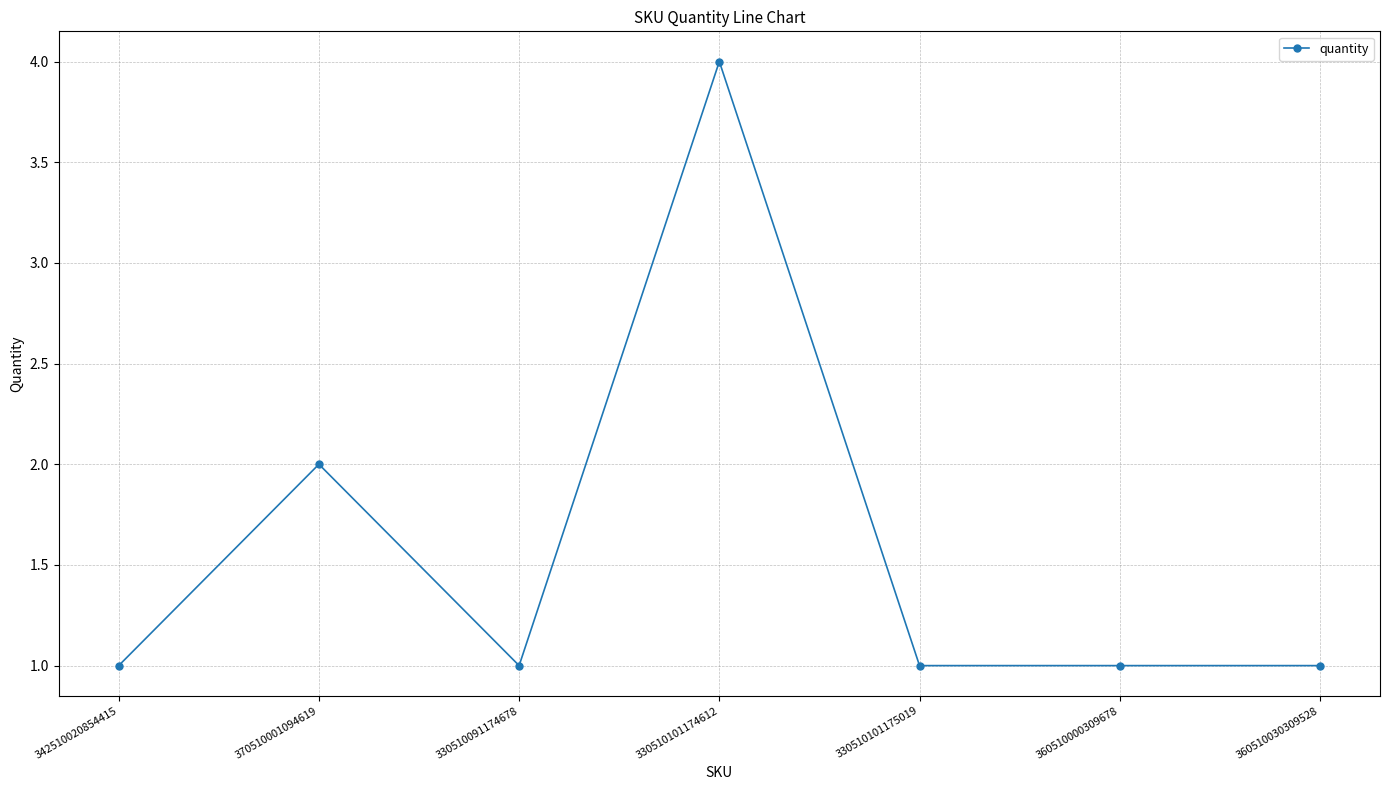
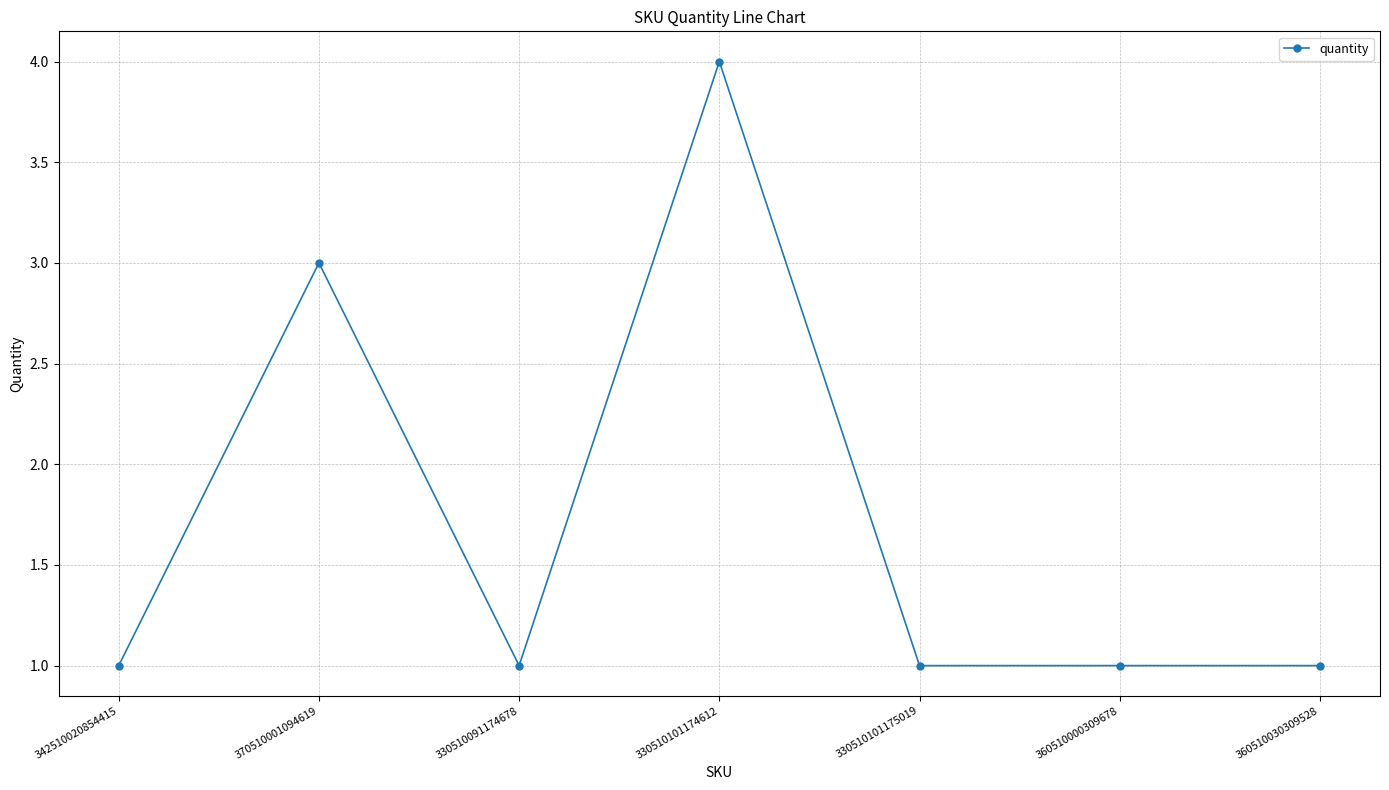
  {
    "342510020854415": 1,
-   "370510001094619": 2,
+   "370510001094619": 3,
    "330510091174678": 1,
    "330510101174612": 4,
    "330510101175019": 1,
    "360510000309678": 1,
    "360510030309528": 1
  }
